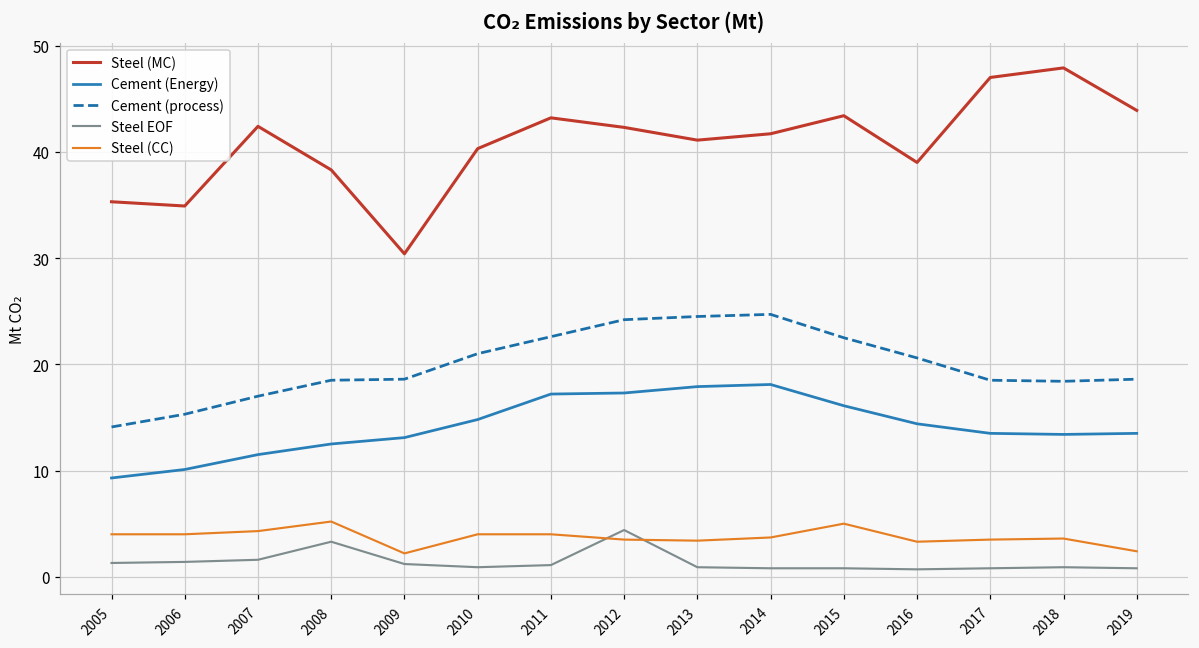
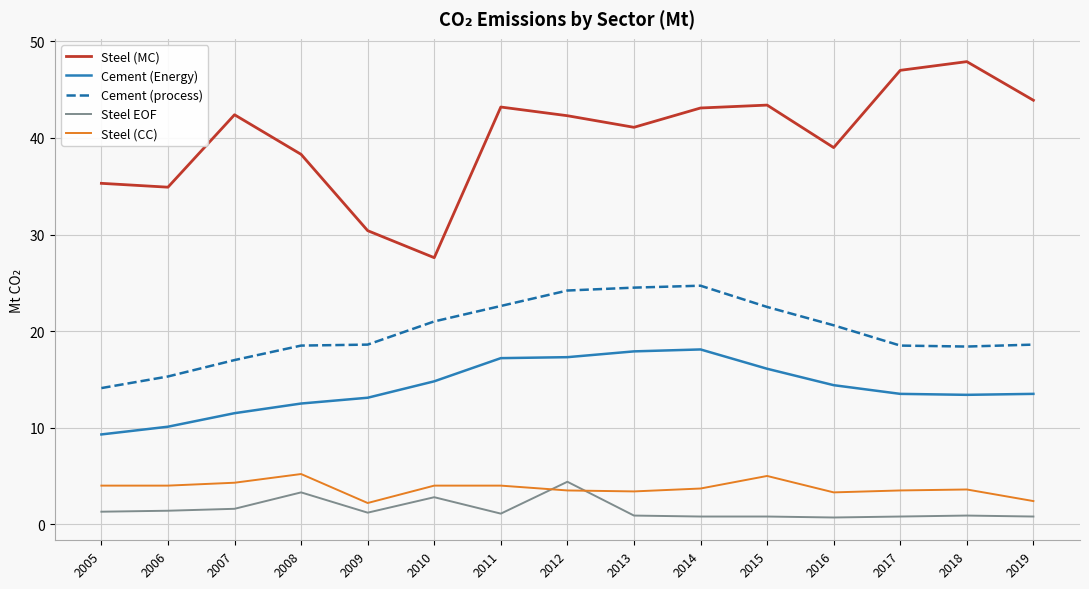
  {
    "Steel (MC)": {
      "2005": 35,
      "2006": 35,
      "2007": 42,
      "2008": 38,
      "2009": 30,
-     "2010": 40,
+     "2010": 28,
      "2011": 43,
      "2012": 42,
      "2013": 41,
-     "2014": 42,
+     "2014": 43,
      "2015": 43,
      "2016": 39,
      "2017": 47,
      "2018": 48,
      "2019": 44
    },
    "Steel EOF": {
      "2005": 1,
      "2006": 1,
      "2007": 2,
      "2008": 3,
      "2009": 1,
-     "2010": 1,
+     "2010": 3,
      "2011": 1,
      "2012": 4,
      "2013": 1,
      "2014": 1,
      "2015": 1,
      "2016": 1,
      "2017": 1,
      "2018": 1,
      "2019": 1
    },
    "Steel (CC)": {
      "2005": 4,
      "2006": 4,
      "2007": 4,
      "2008": 5,
      "2009": 2,
      "2010": 4,
      "2011": 4,
      "2012": 4,
      "2013": 3,
      "2014": 4,
      "2015": 5,
      "2016": 3,
      "2017": 4,
      "2018": 4,
      "2019": 2
    }
  }
